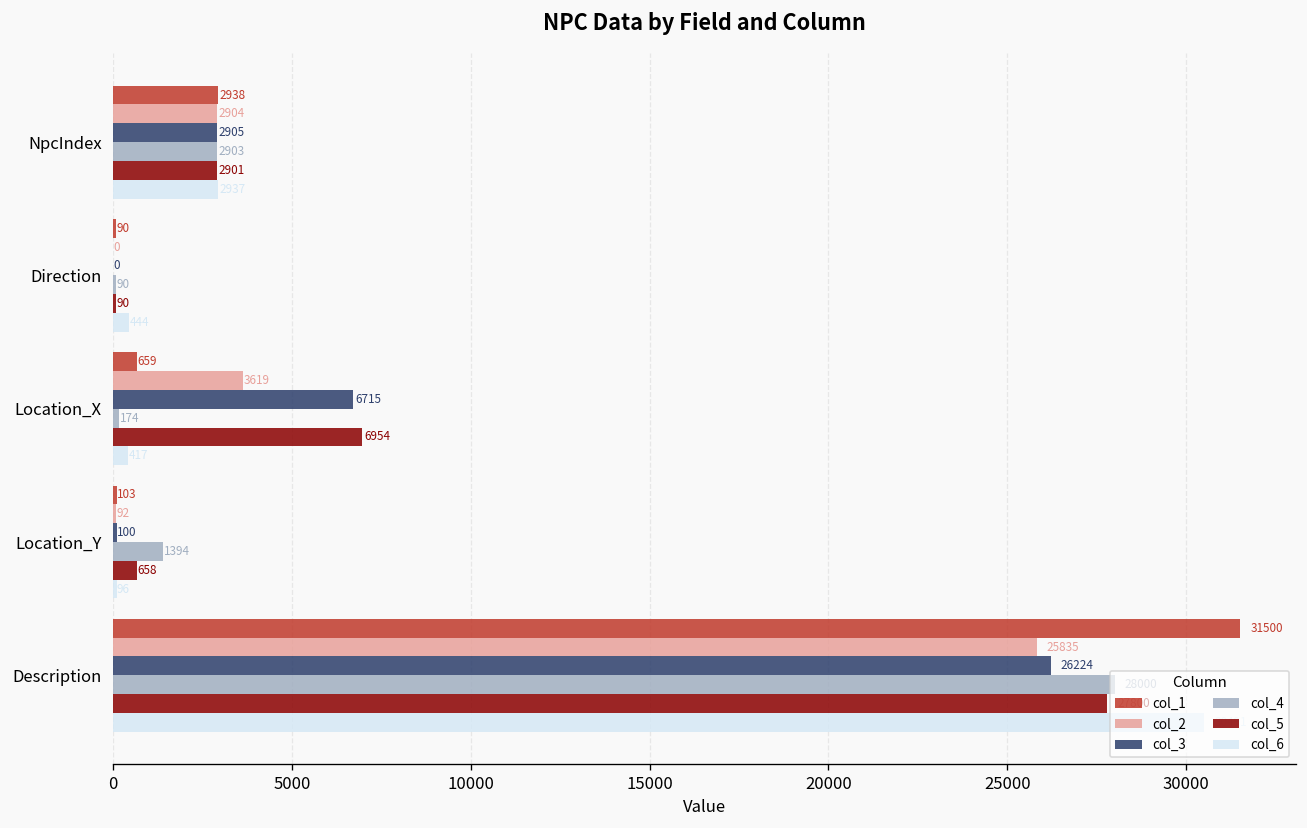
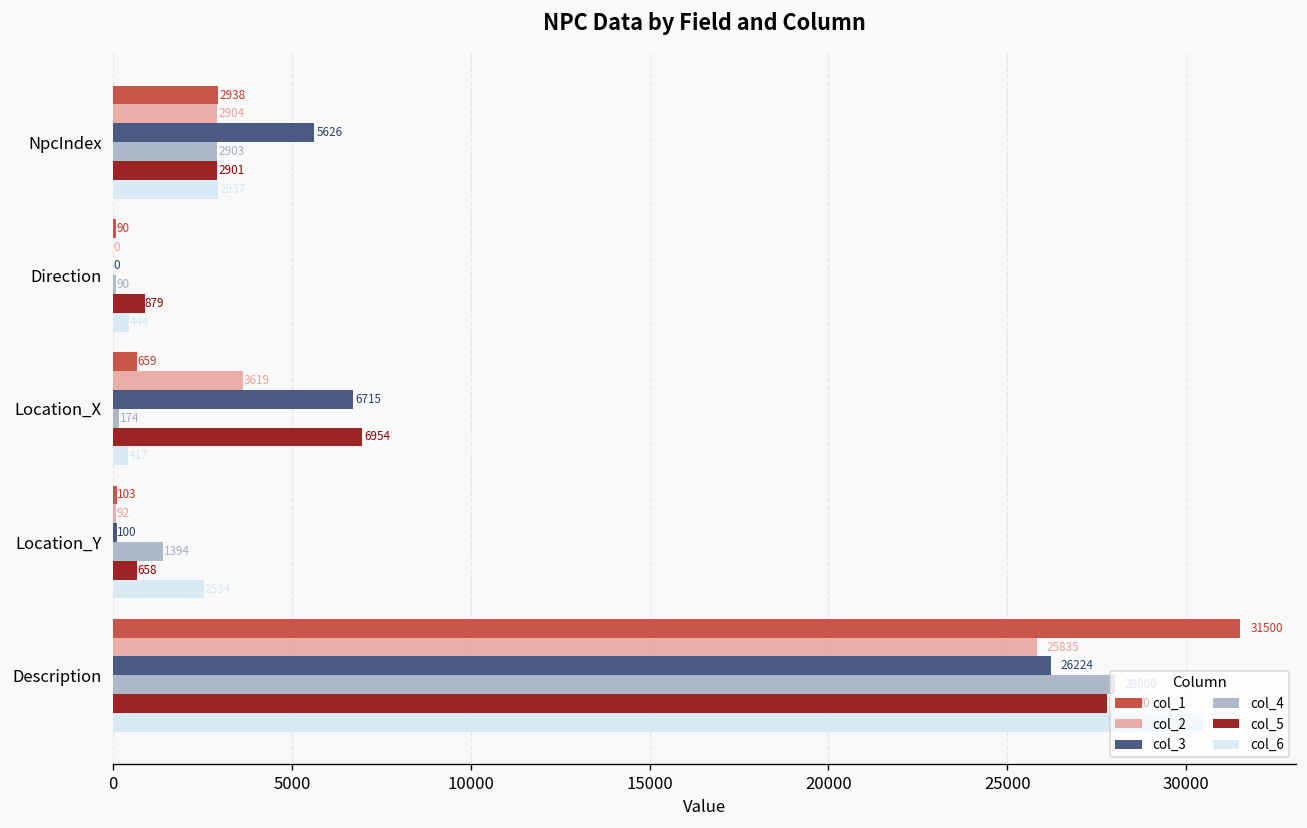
  {
    "col_1": {
      "NpcIndex": 2938,
      "Direction": 90,
      "Location_X": 659,
      "Location_Y": 103,
      "Description": 31500
    },
    "col_2": {
      "NpcIndex": 2904,
      "Direction": 0,
      "Location_X": 3619,
      "Location_Y": 92,
      "Description": 25835
    },
    "col_3": {
-     "NpcIndex": 2905,
+     "NpcIndex": 5626,
      "Direction": 0,
      "Location_X": 6715,
      "Location_Y": 100,
      "Description": 26224
    },
    "col_4": {
      "NpcIndex": 2903,
      "Direction": 90,
      "Location_X": 174,
      "Location_Y": 1394
    },
    "col_5": {
      "NpcIndex": 2901,
-     "Direction": 90,
+     "Direction": 879,
      "Location_X": 6954,
      "Location_Y": 658
    },
    "col_6": {
      "NpcIndex": 2900,
      "Direction": 400,
      "Location_X": 400,
-     "Location_Y": 100
+     "Location_Y": 2500
    }
  }
